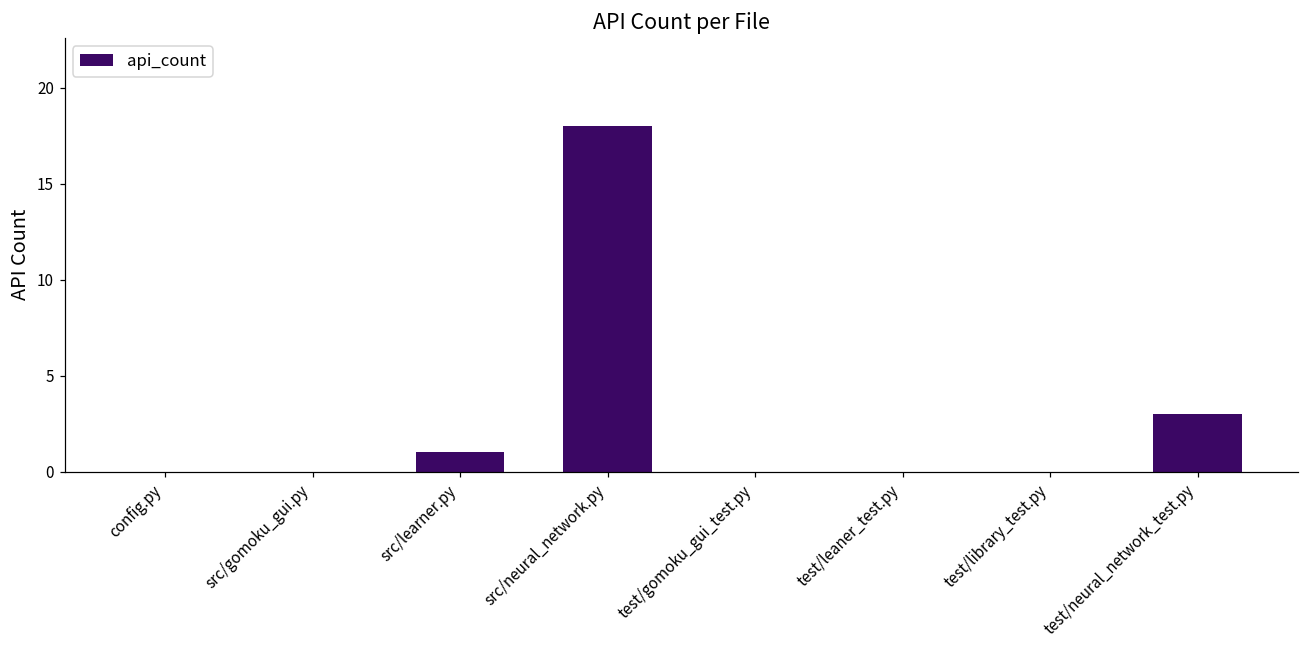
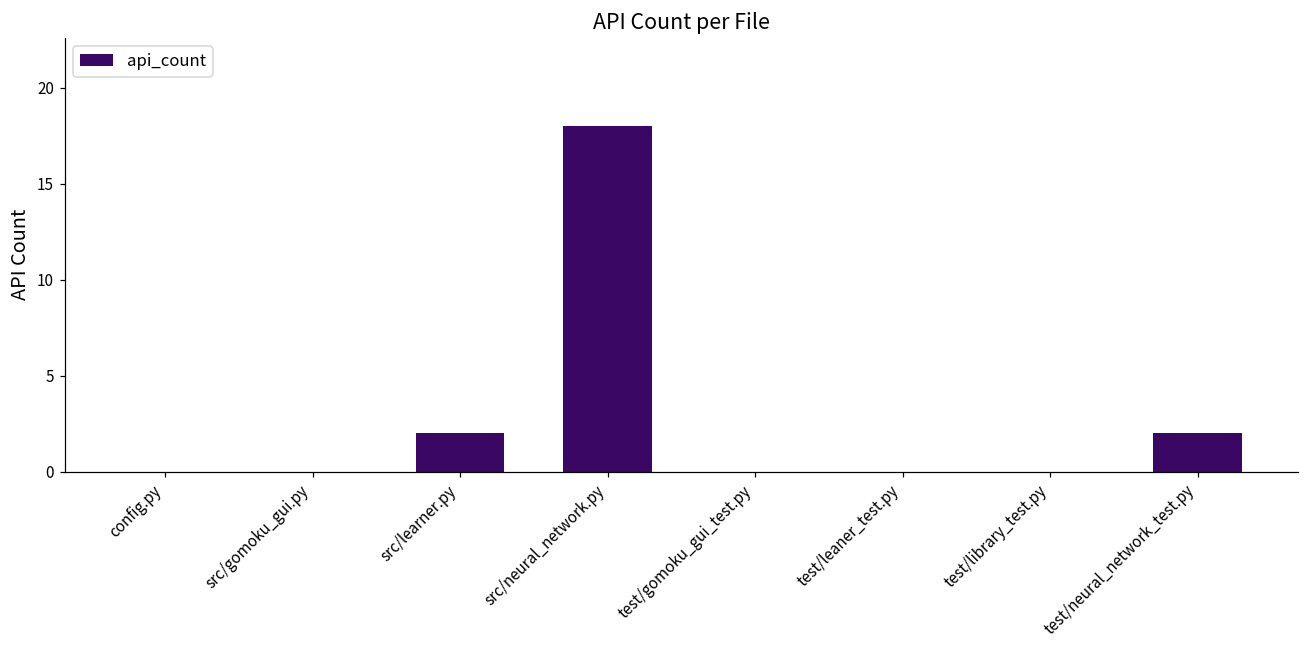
  {
    "config.py": 0,
    "src/gomoku_gui.py": 0,
-   "src/learner.py": 1,
+   "src/learner.py": 2,
    "src/neural_network.py": 18,
    "test/gomoku_gui_test.py": 0,
    "test/leaner_test.py": 0,
    "test/library_test.py": 0,
-   "test/neural_network_test.py": 3
+   "test/neural_network_test.py": 2
  }
